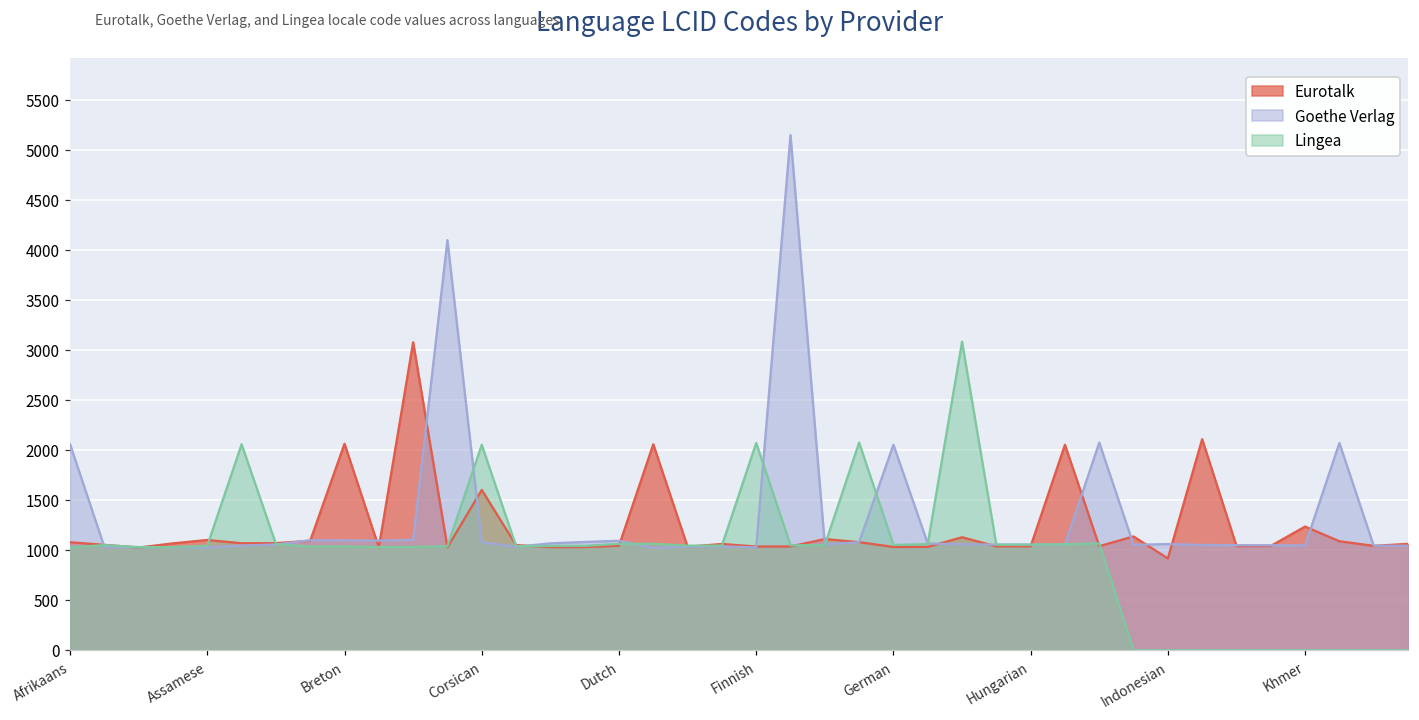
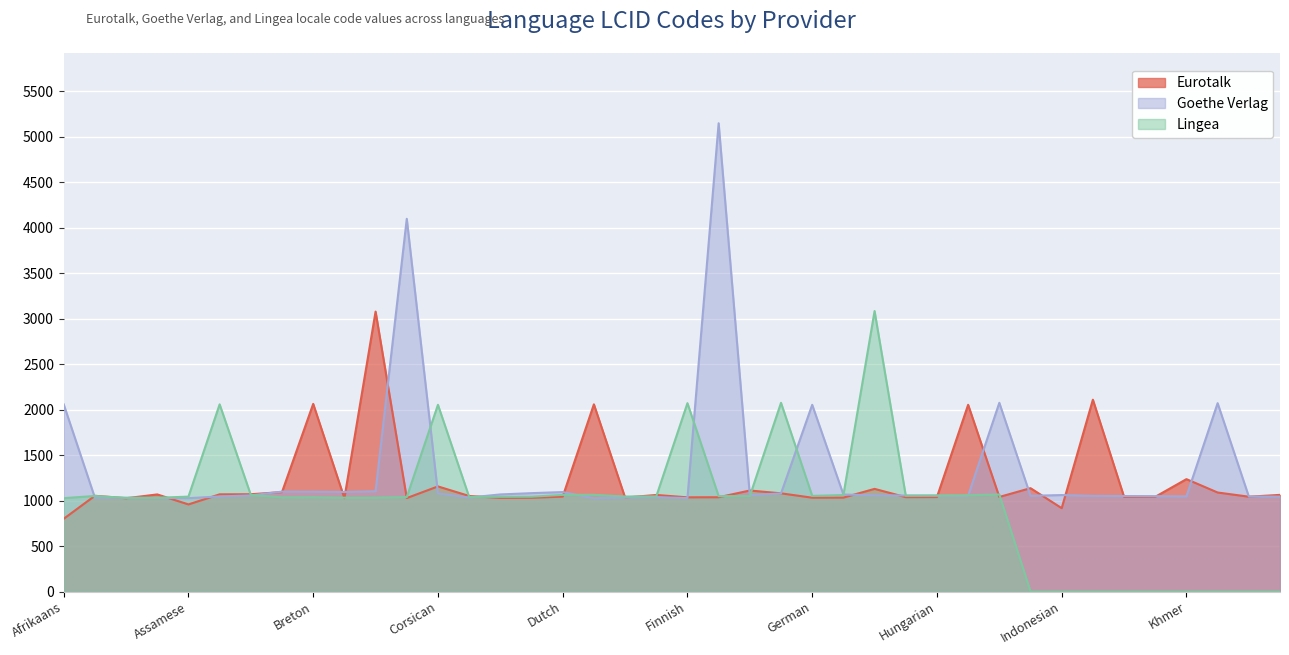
  {
    "Eurotalk": {
-     "Afrikaans": 1100,
-     "Assamese": 1100,
+     "Afrikaans": 800,
+     "Assamese": 1000,
      "Breton": 2100,
-     "Corsican": 1600,
+     "Corsican": 1200,
      "Indonesian": 900,
      "Khmer": 1200
    }
  }
